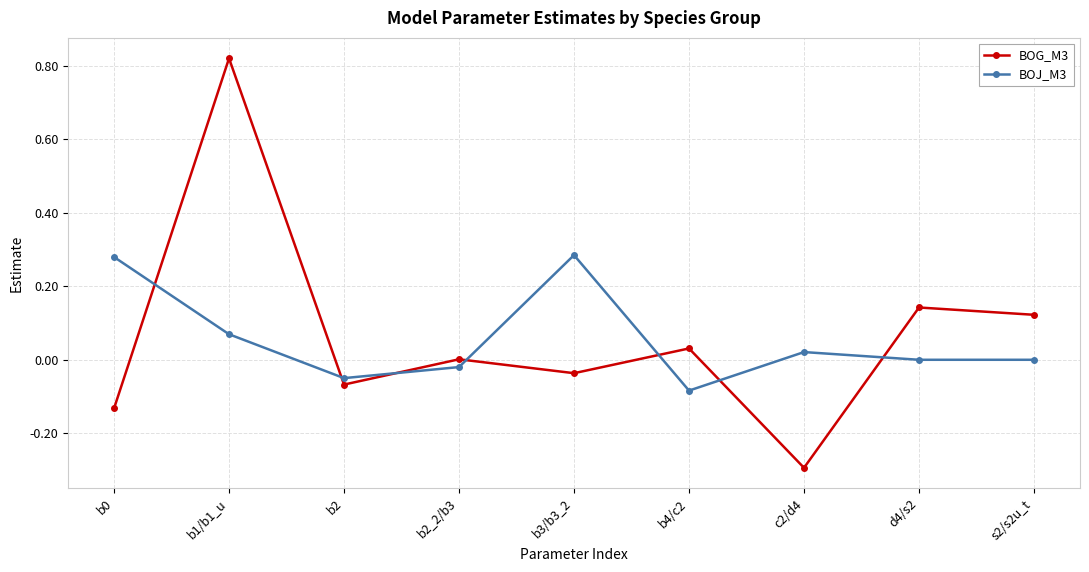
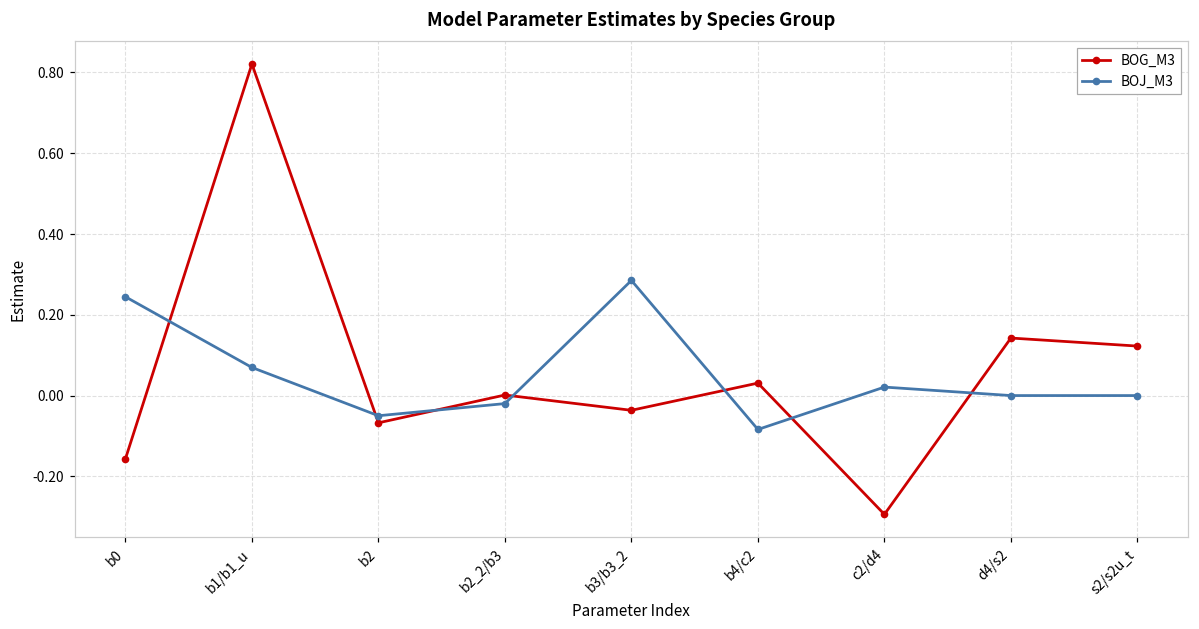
  {
    "BOG_M3": {
-     "b0": -0.13,
+     "b0": -0.16,
      "b1/b1_u": 0.82,
      "b2": -0.07,
      "b2_2/b3": 0.00,
      "b3/b3_2": -0.04,
      "b4/c2": 0.03,
      "c2/d4": -0.29,
      "d4/s2": 0.14,
      "s2/s2u_t": 0.12
    },
    "BOJ_M3": {
-     "b0": 0.28,
+     "b0": 0.24,
      "b1/b1_u": 0.07,
      "b2": -0.05,
      "b2_2/b3": -0.02,
      "b3/b3_2": 0.28,
      "b4/c2": -0.08,
      "c2/d4": 0.02,
      "d4/s2": 0.00,
      "s2/s2u_t": 0.00
    }
  }
